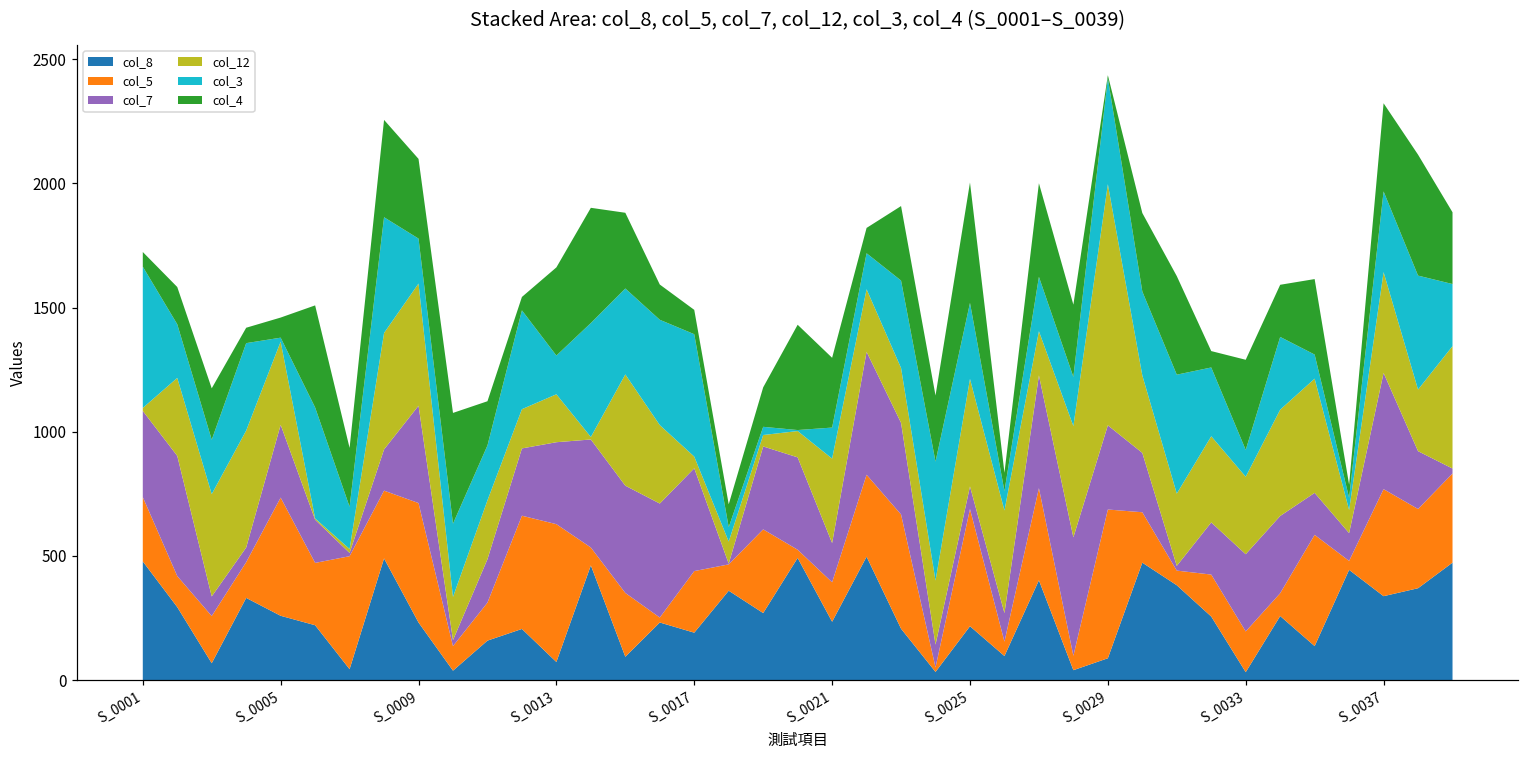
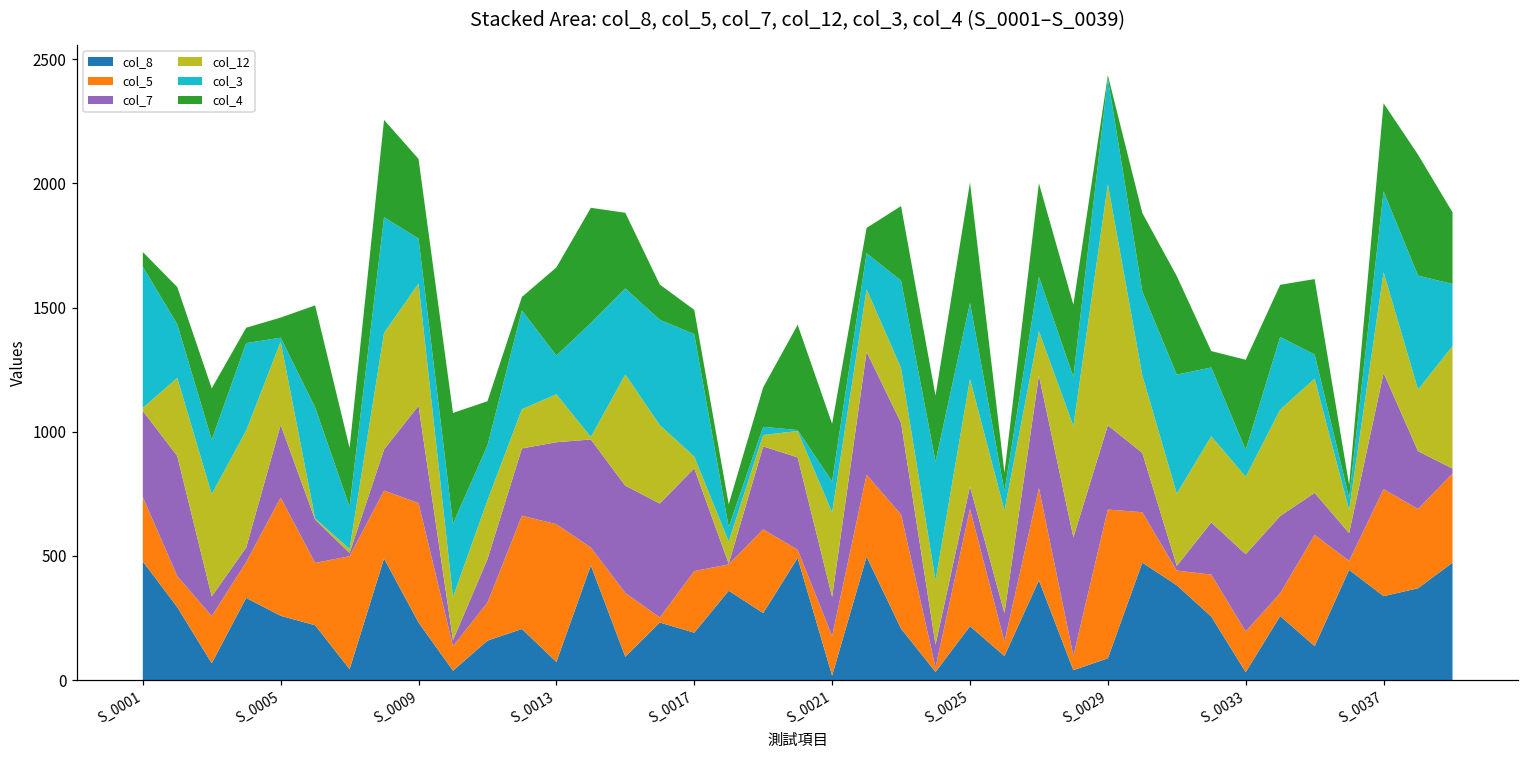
  {
    "col_8": {
-     "S_0021": 240
+     "S_0021": 20
    },
    "col_4": {
      "S_0001": 60,
      "S_0005": 80,
      "S_0009": 320,
      "S_0013": 360,
      "S_0017": 100,
-     "S_0021": 280,
+     "S_0021": 230,
      "S_0025": 490,
      "S_0029": 10,
      "S_0033": 360,
      "S_0037": 360
    }
  }
